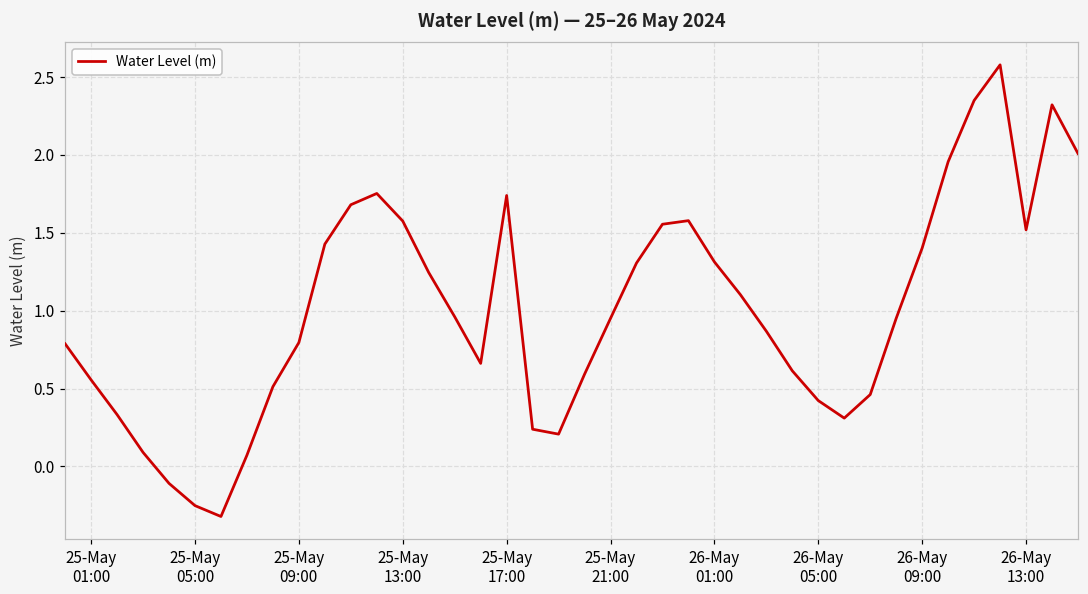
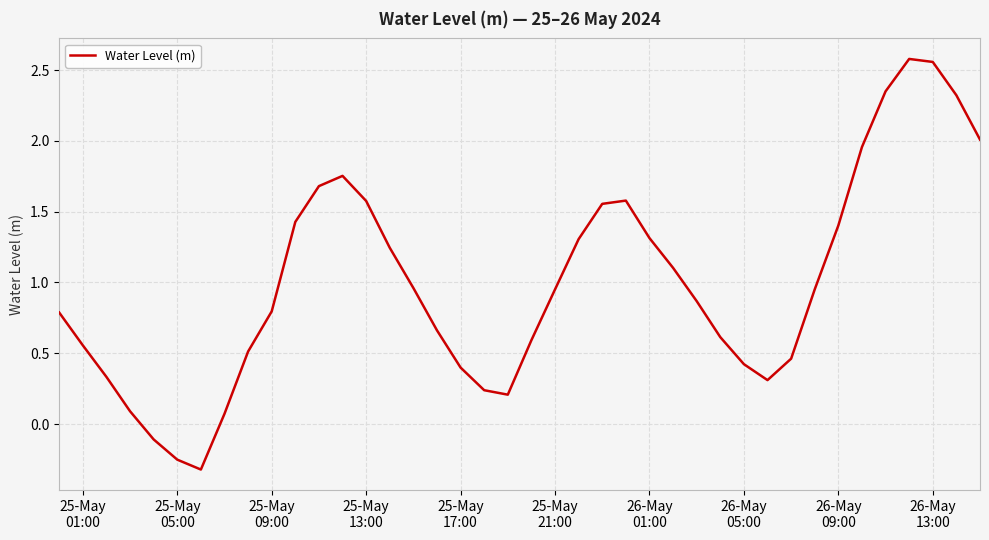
  {
    "25-May 01:00": 0.56,
    "25-May 05:00": -0.25,
    "25-May 09:00": 0.80,
    "25-May 13:00": 1.58,
-   "25-May 17:00": 1.74,
+   "25-May 17:00": 0.40,
    "25-May 21:00": 0.95,
    "26-May 01:00": 1.31,
    "26-May 05:00": 0.42,
    "26-May 09:00": 1.40,
-   "26-May 13:00": 1.52
+   "26-May 13:00": 2.56
  }
